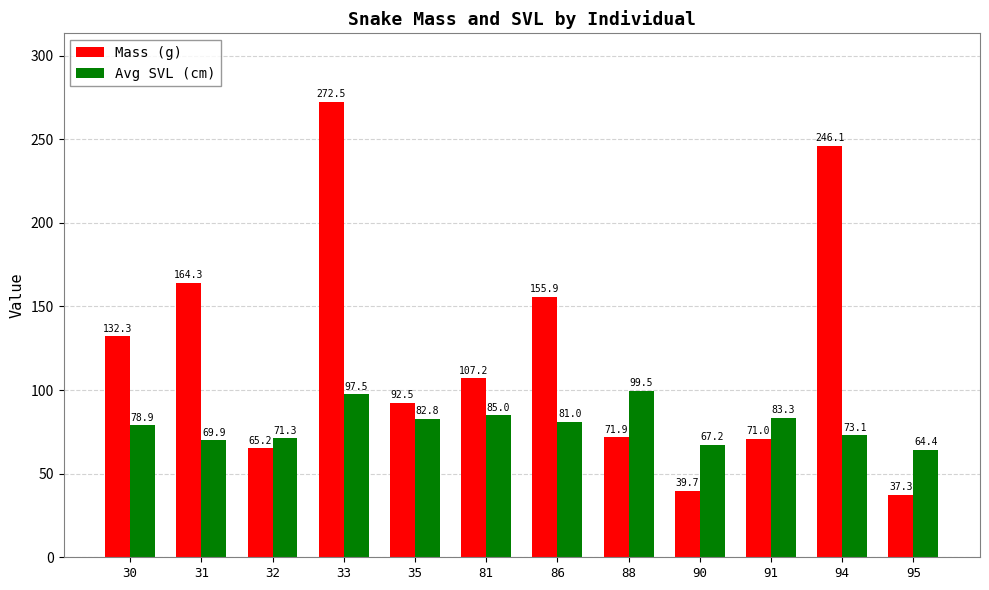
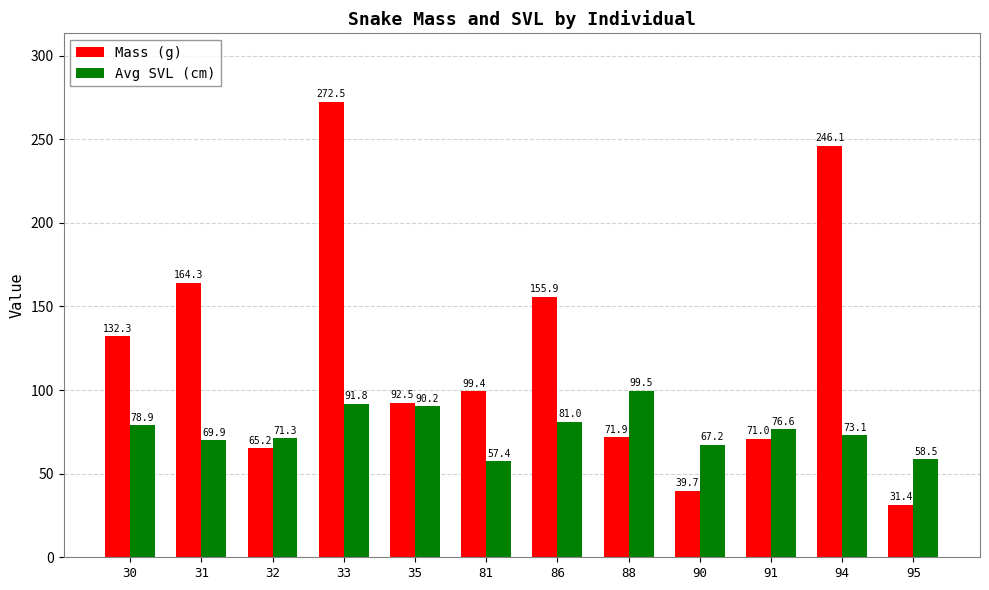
  {
    "Mass (g)": {
      "30": 132.3,
      "31": 164.3,
      "32": 65.2,
      "33": 272.5,
      "35": 92.5,
-     "81": 107.2,
+     "81": 99.4,
      "86": 155.9,
      "88": 71.9,
      "90": 39.7,
      "91": 71.0,
      "94": 246.1,
-     "95": 37.3
+     "95": 31.4
    },
    "Avg SVL (cm)": {
      "30": 78.9,
      "31": 69.9,
      "32": 71.3,
-     "33": 97.5,
-     "35": 82.8,
-     "81": 85.0,
+     "33": 91.8,
+     "35": 90.2,
+     "81": 57.4,
      "86": 81.0,
      "88": 99.5,
      "90": 67.2,
-     "91": 83.3,
+     "91": 76.6,
      "94": 73.1,
-     "95": 64.4
+     "95": 58.5
    }
  }
